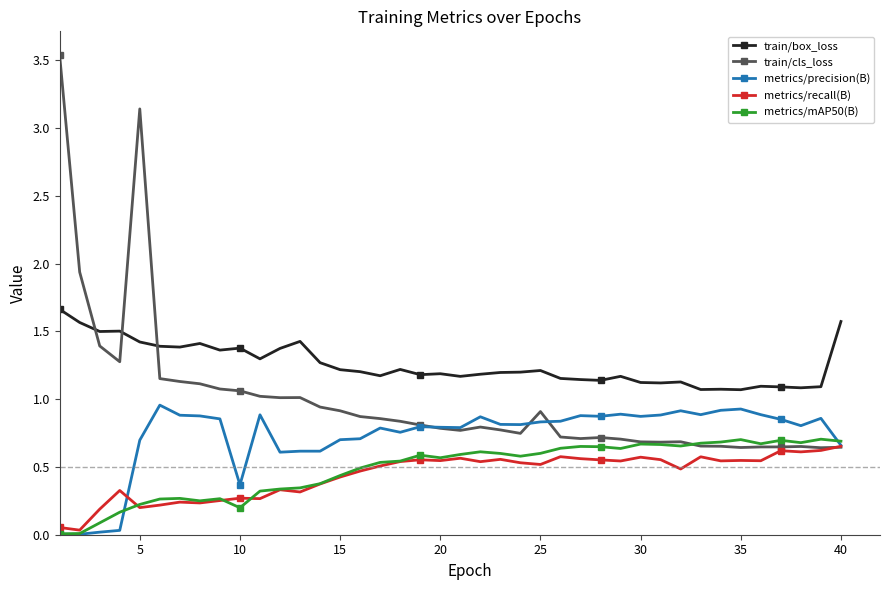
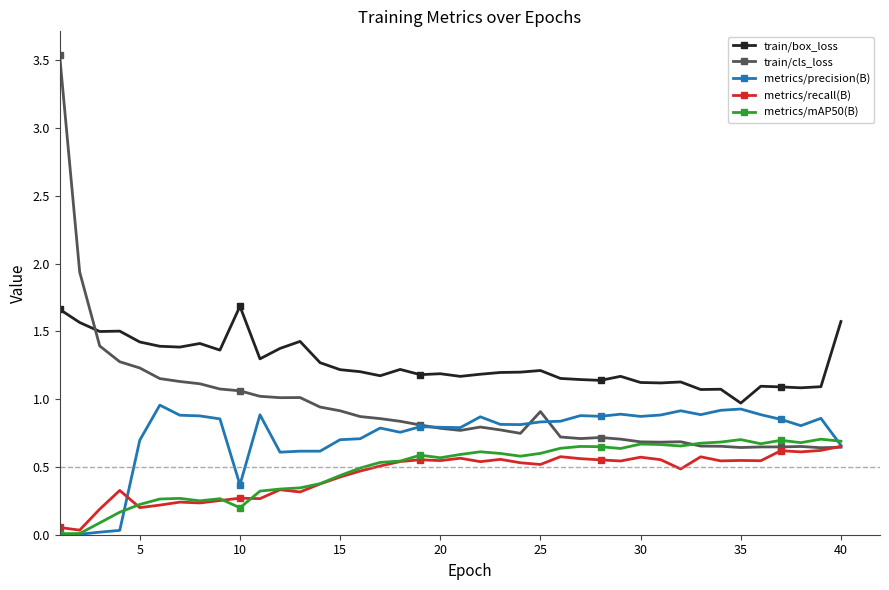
  {
    "train/box_loss": {
      "5": 1.42,
-     "10": 1.38,
+     "10": 1.68,
      "15": 1.22,
      "20": 1.19,
      "25": 1.21,
      "30": 1.12,
-     "35": 1.07,
+     "35": 0.97,
      "40": 1.57
    },
    "train/cls_loss": {
-     "5": 3.14,
+     "5": 1.23,
      "10": 1.06,
      "15": 0.91,
      "25": 0.91,
      "35": 0.64
    },
    "metrics/precision(B)": {
      "5": 0.70,
      "10": 0.37,
      "15": 0.70,
      "25": 0.83,
      "30": 0.87,
      "35": 0.93
    },
    "metrics/recall(B)": {
      "5": 0.20,
      "10": 0.27,
      "20": 0.55,
      "25": 0.52,
      "30": 0.57,
      "35": 0.55
    },
    "metrics/mAP50(B)": {
      "5": 0.22,
      "10": 0.20,
      "20": 0.57,
      "25": 0.60,
      "35": 0.70,
      "40": 0.69
    }
  }
